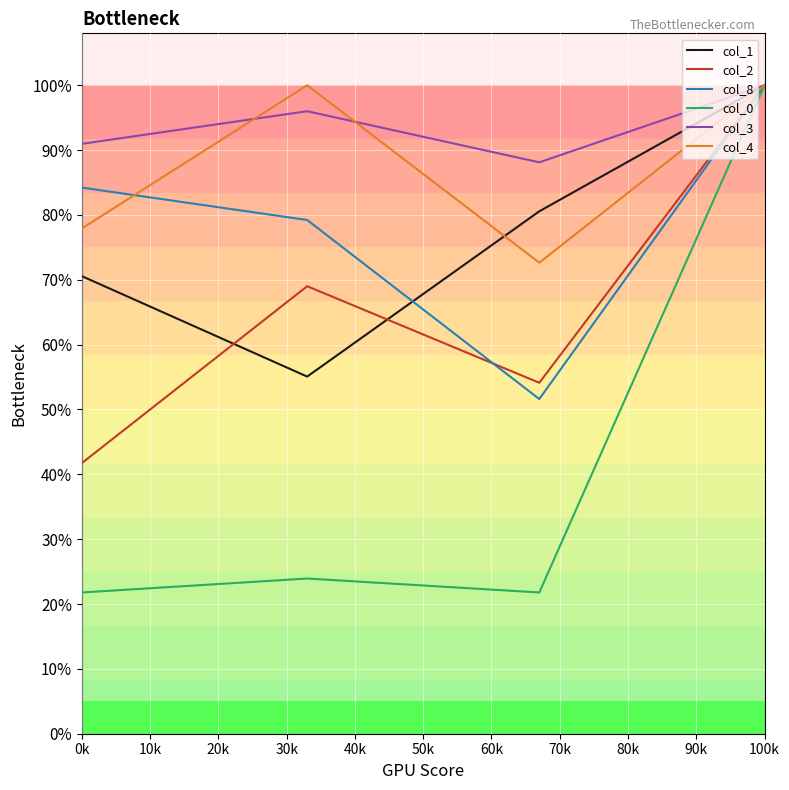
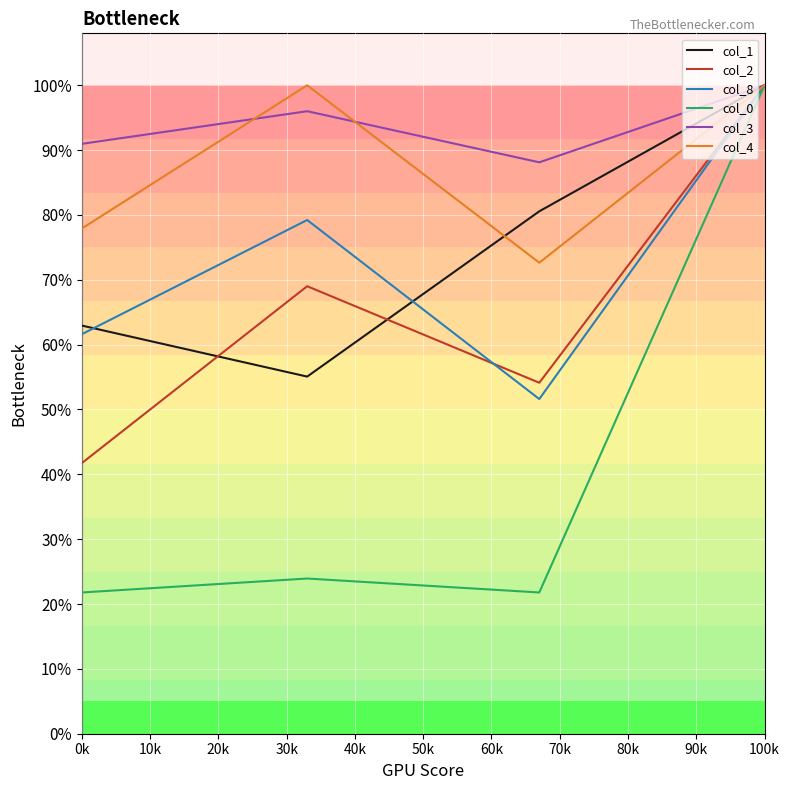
  {
    "col_1": {
-     "0k": "71%"
+     "0k": "63%"
    },
    "col_2": {
      "0k": "42%"
    },
    "col_8": {
-     "0k": "84%"
+     "0k": "62%"
    },
    "col_0": {
      "0k": "22%"
    },
    "col_3": {
      "0k": "91%"
    },
    "col_4": {
      "0k": "78%"
    }
  }
